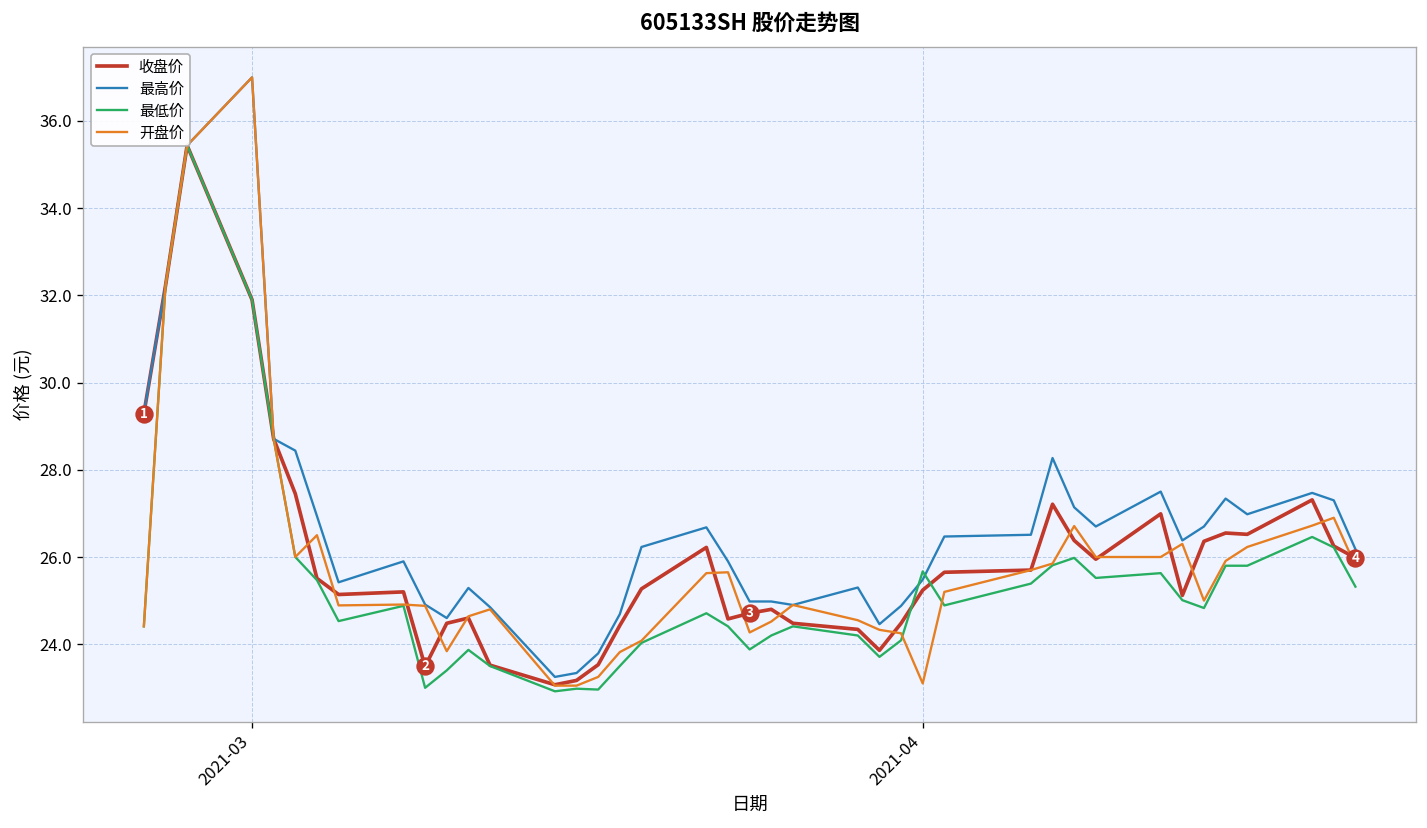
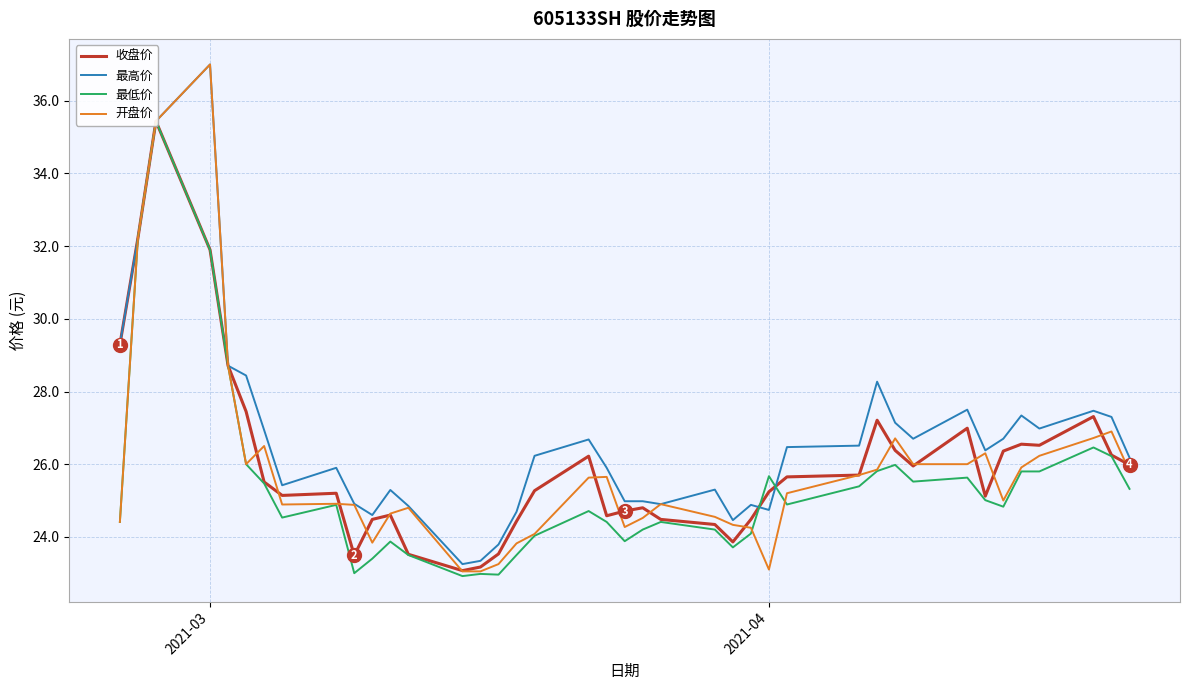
  {
    "最高价": {
-     "2021-04": 25.5
+     "2021-04": 24.7
    },
    "最低价": {
      "2021-04": 25.7
    },
    "开盘价": {
      "2021-04": 23.1
    }
  }
